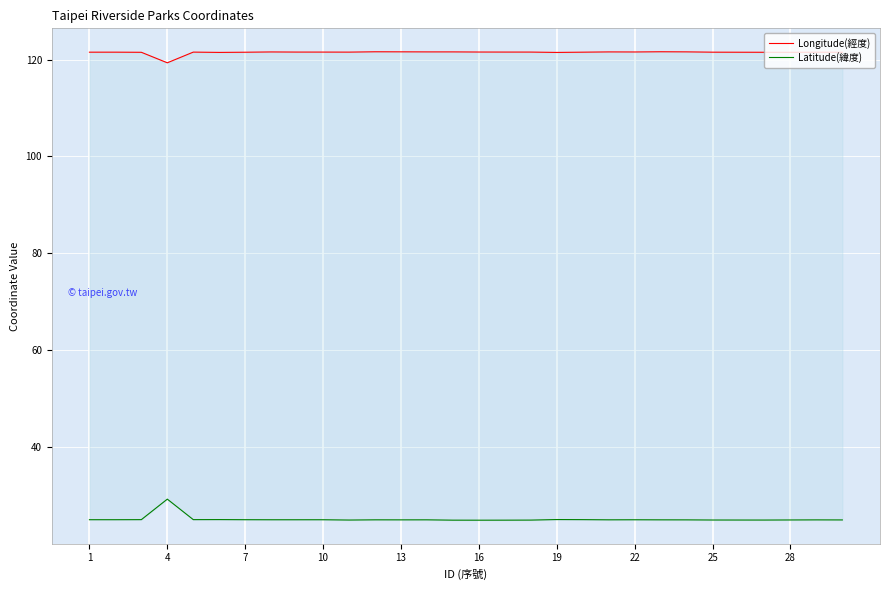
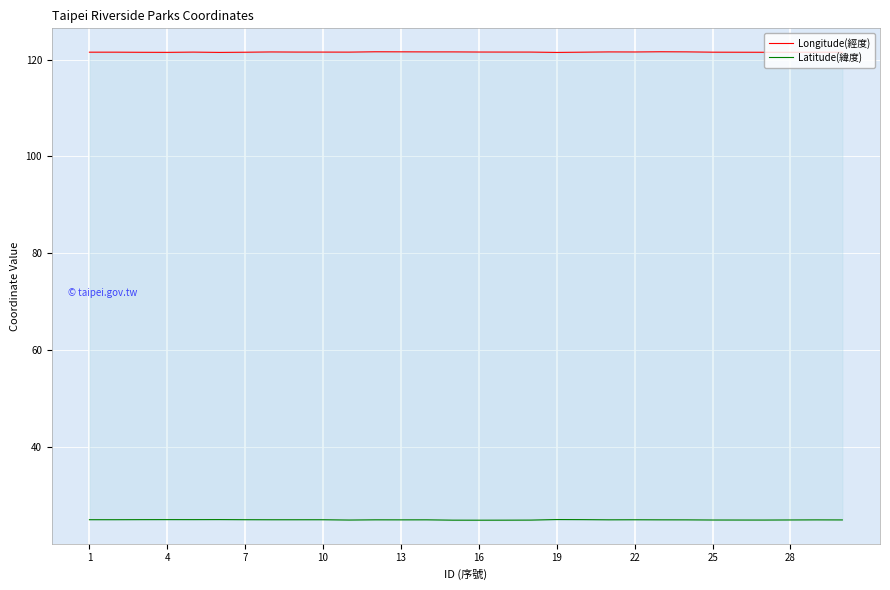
  {
    "Longitude(經度)": {
      "1": 122,
-     "4": 119,
+     "4": 121,
      "7": 122,
      "10": 122,
      "13": 122,
      "16": 122,
      "19": 121,
      "22": 122,
      "25": 122
    },
    "Latitude(緯度)": {
      "1": 25,
-     "4": 29,
+     "4": 25,
      "7": 25,
      "10": 25,
      "13": 25,
      "16": 25,
      "19": 25,
      "22": 25,
      "25": 25,
      "28": 25
    }
  }
